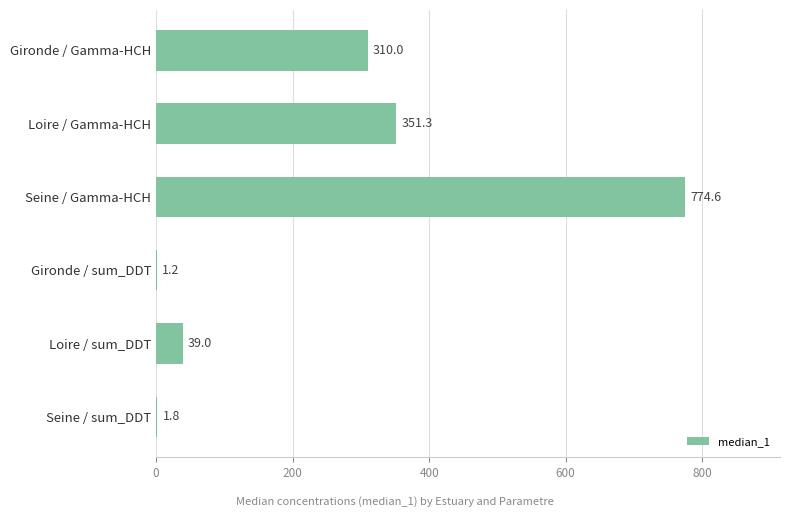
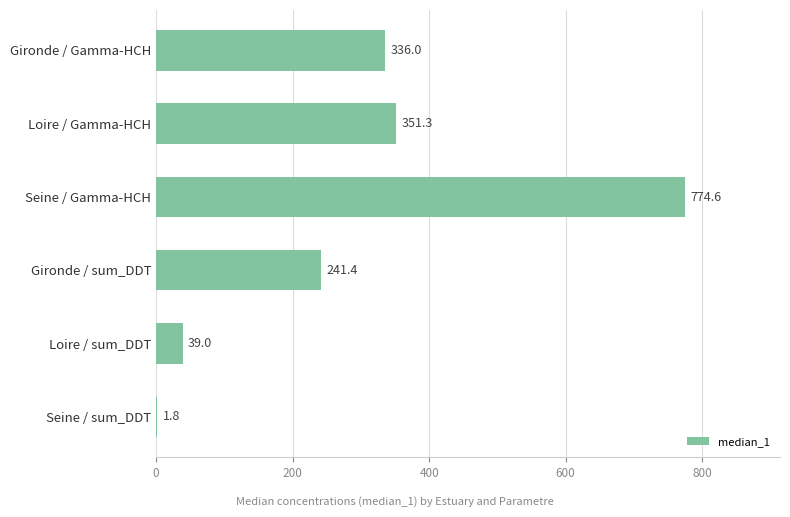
  {
-   "Gironde / Gamma-HCH": 310.0,
+   "Gironde / Gamma-HCH": 336.0,
    "Loire / Gamma-HCH": 351.3,
    "Seine / Gamma-HCH": 774.6,
-   "Gironde / sum_DDT": 1.2,
+   "Gironde / sum_DDT": 241.4,
    "Loire / sum_DDT": 39.0,
    "Seine / sum_DDT": 1.8
  }
